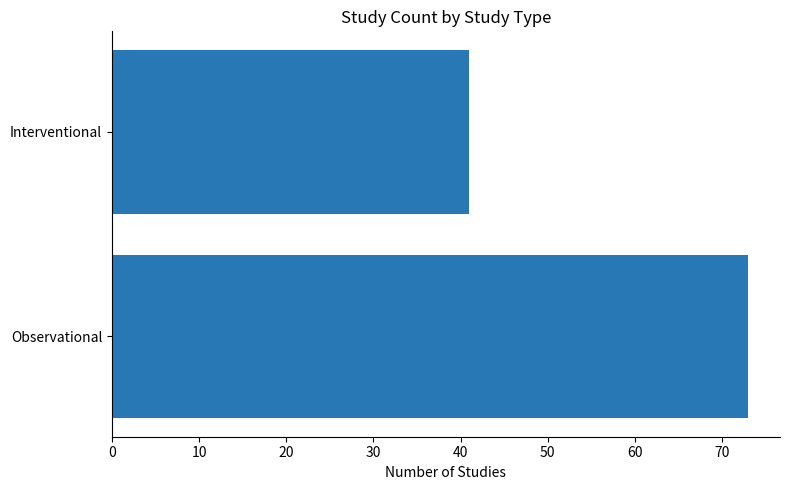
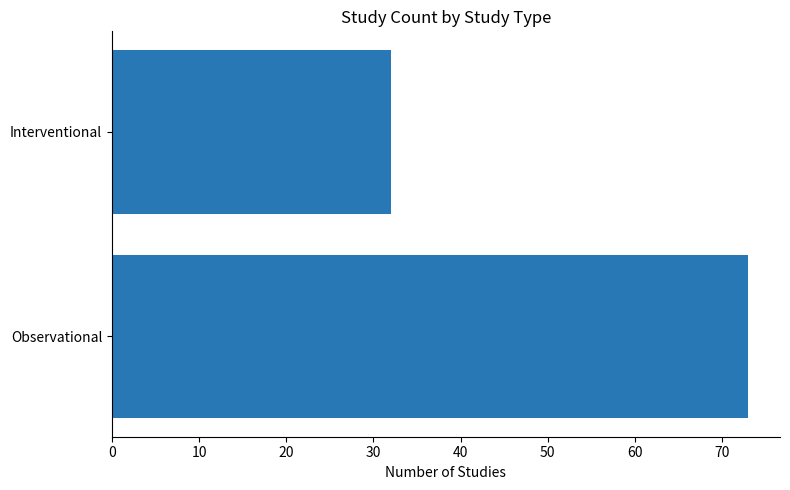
  {
-   "Interventional": 41,
+   "Interventional": 32,
    "Observational": 73
  }
